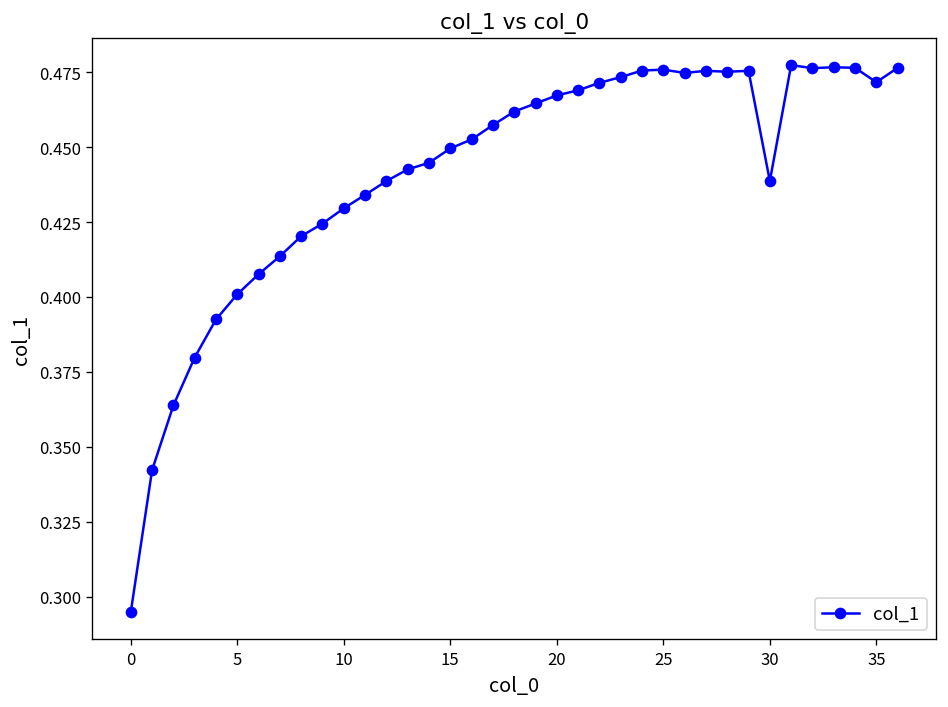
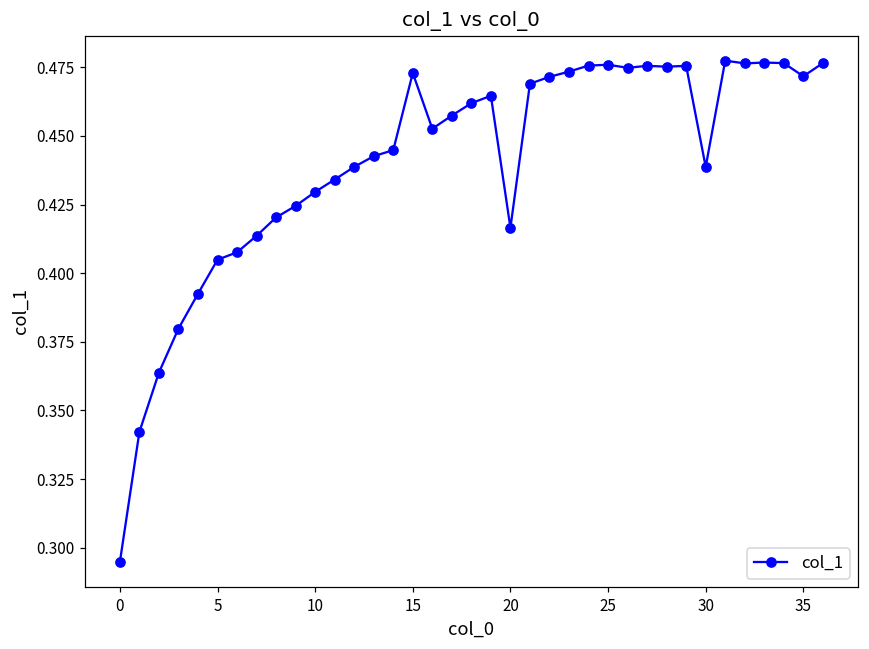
  {
    "0": 0.295,
-   "5": 0.401,
+   "5": 0.405,
    "10": 0.430,
-   "15": 0.450,
-   "20": 0.467,
+   "15": 0.473,
+   "20": 0.417,
    "25": 0.476,
    "30": 0.439,
    "35": 0.472
  }
